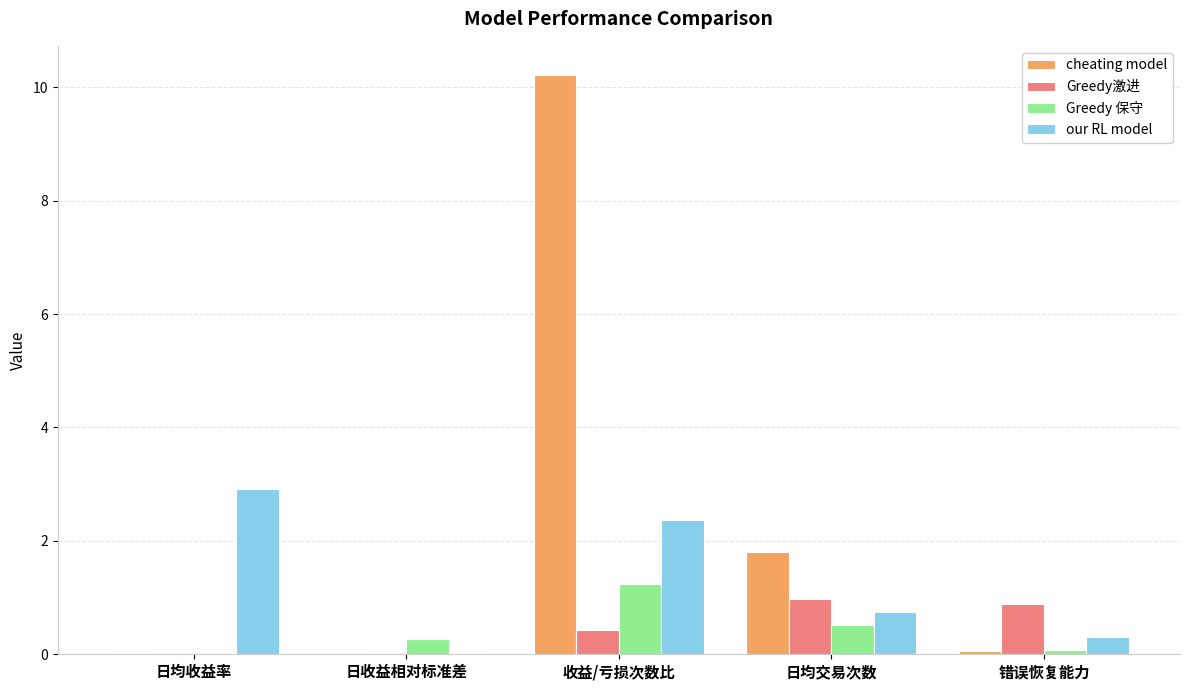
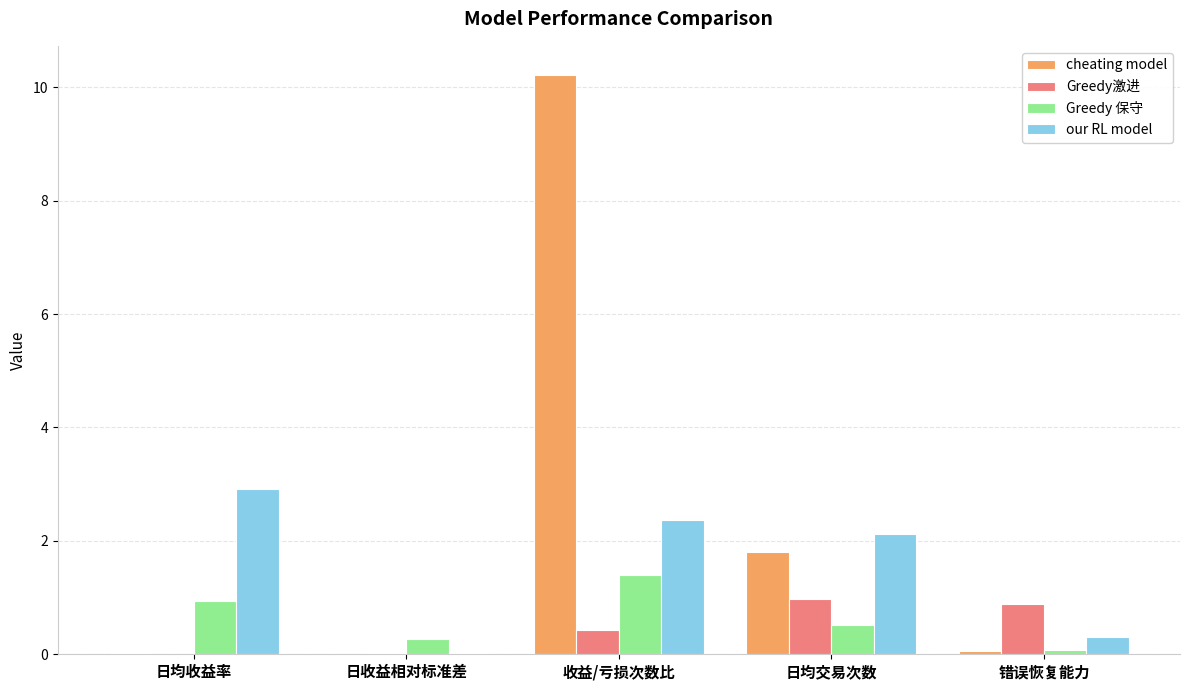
  {
    "Greedy 保守": {
-     "日均收益率": 0.0,
+     "日均收益率": 0.9,
      "日收益相对标准差": 0.3,
-     "收益/亏损次数比": 1.2,
+     "收益/亏损次数比": 1.4,
      "日均交易次数": 0.5,
      "错误恢复能力": 0.1
    },
    "our RL model": {
      "日均收益率": 2.9,
      "收益/亏损次数比": 2.4,
-     "日均交易次数": 0.7,
+     "日均交易次数": 2.1,
      "错误恢复能力": 0.3
    }
  }
